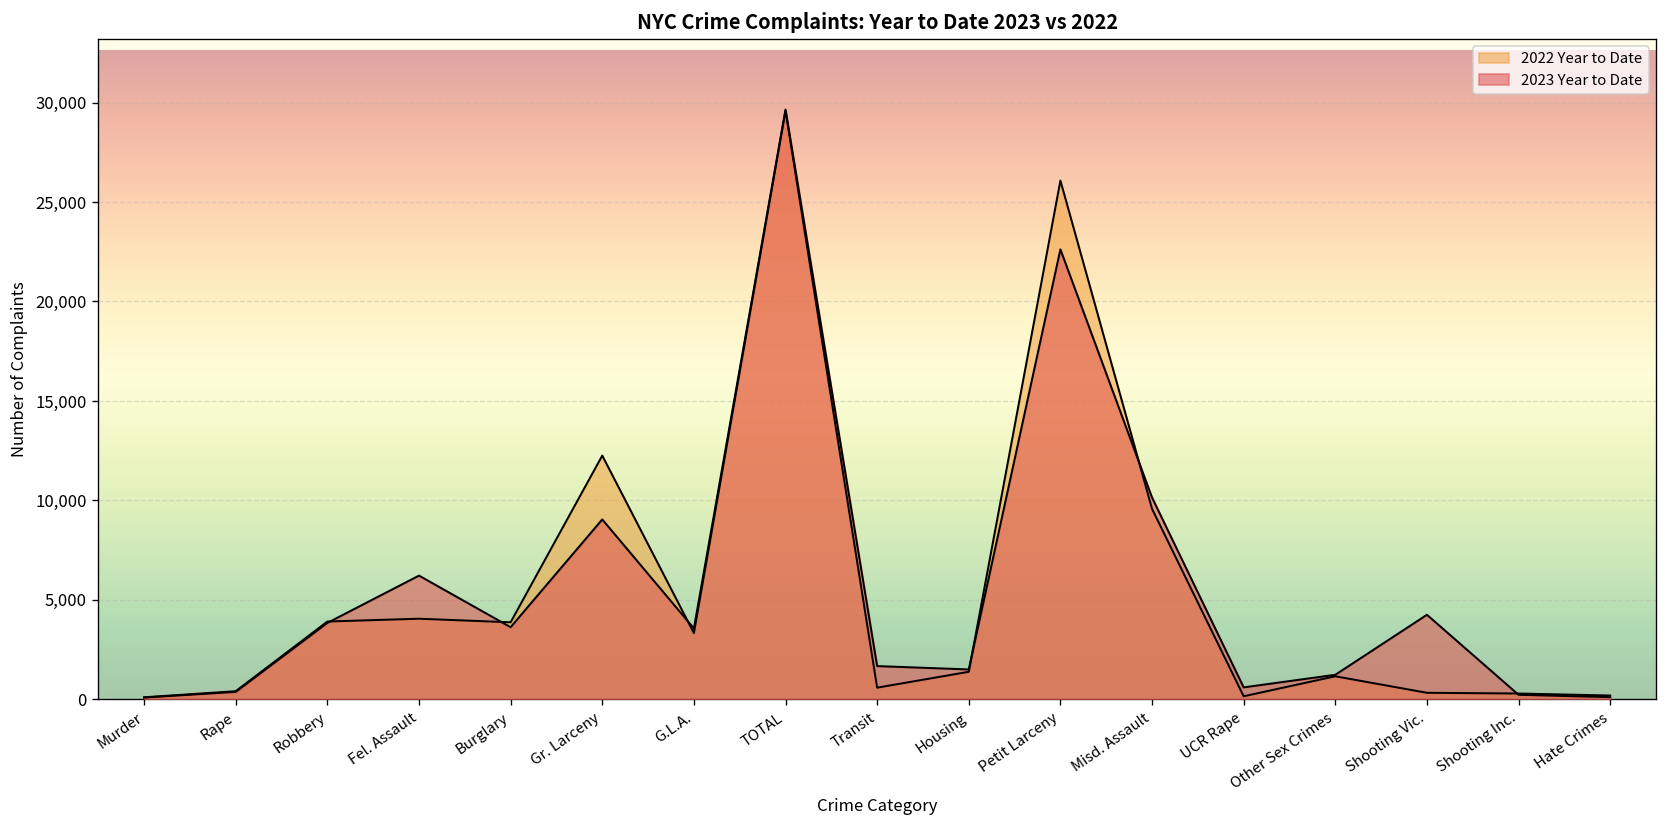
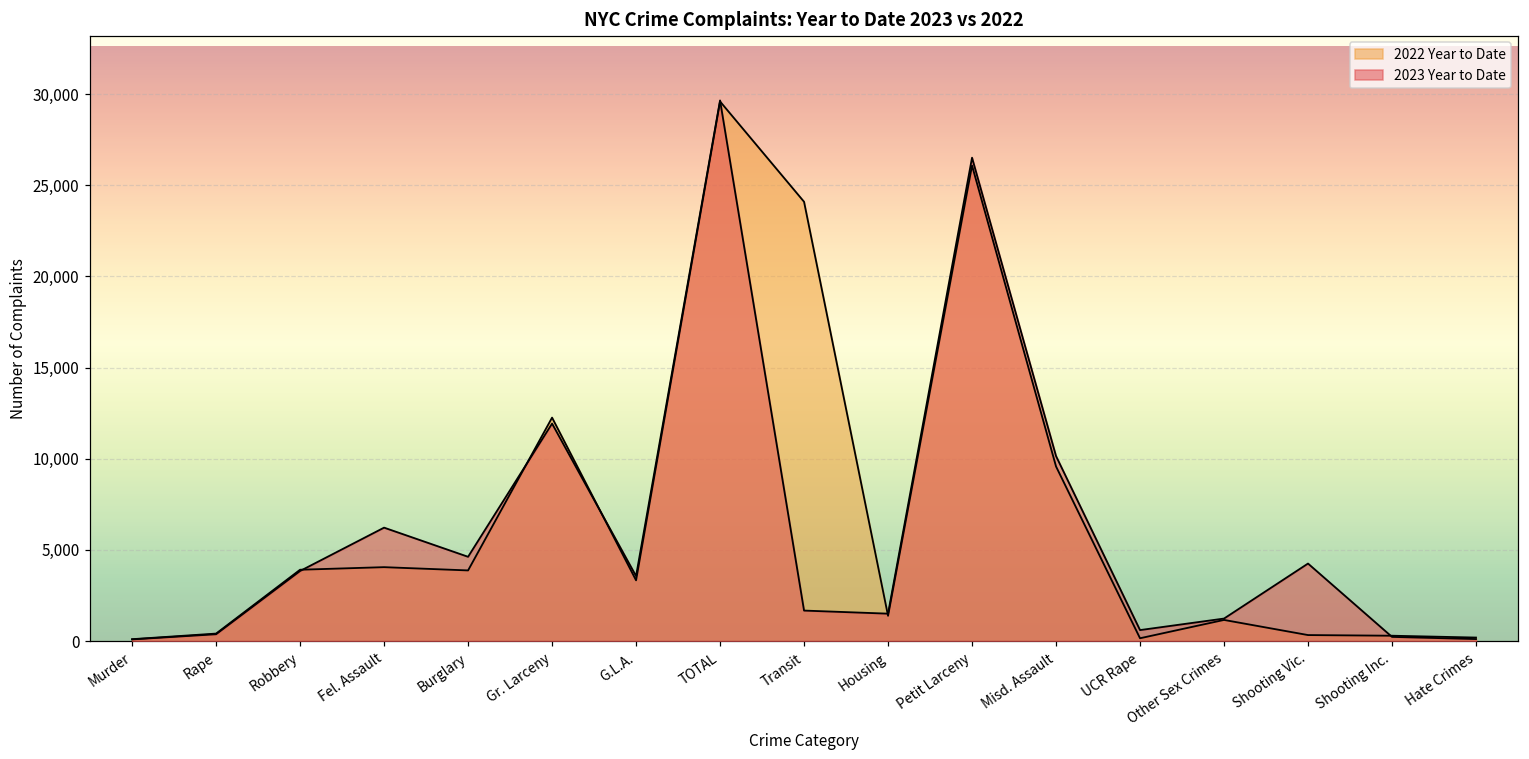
  {
    "2022 Year to Date": {
      "Fel. Assault": "4,100",
      "Burglary": "3,900",
      "Gr. Larceny": "12,300",
      "G.L.A.": "3,300",
-     "Transit": "600",
+     "Transit": "24,100",
      "Petit Larceny": "26,100",
      "Misd. Assault": "9,600",
      "UCR Rape": "200",
      "Shooting Vic.": "300"
    },
    "2023 Year to Date": {
      "Fel. Assault": "6,200",
-     "Burglary": "3,600",
-     "Gr. Larceny": "9,000",
+     "Burglary": "4,600",
+     "Gr. Larceny": "11,900",
      "G.L.A.": "3,600",
      "Transit": "1,700",
-     "Petit Larceny": "22,600",
+     "Petit Larceny": "26,500",
      "Misd. Assault": "10,100",
      "UCR Rape": "600",
      "Shooting Vic.": "4,300"
    }
  }
